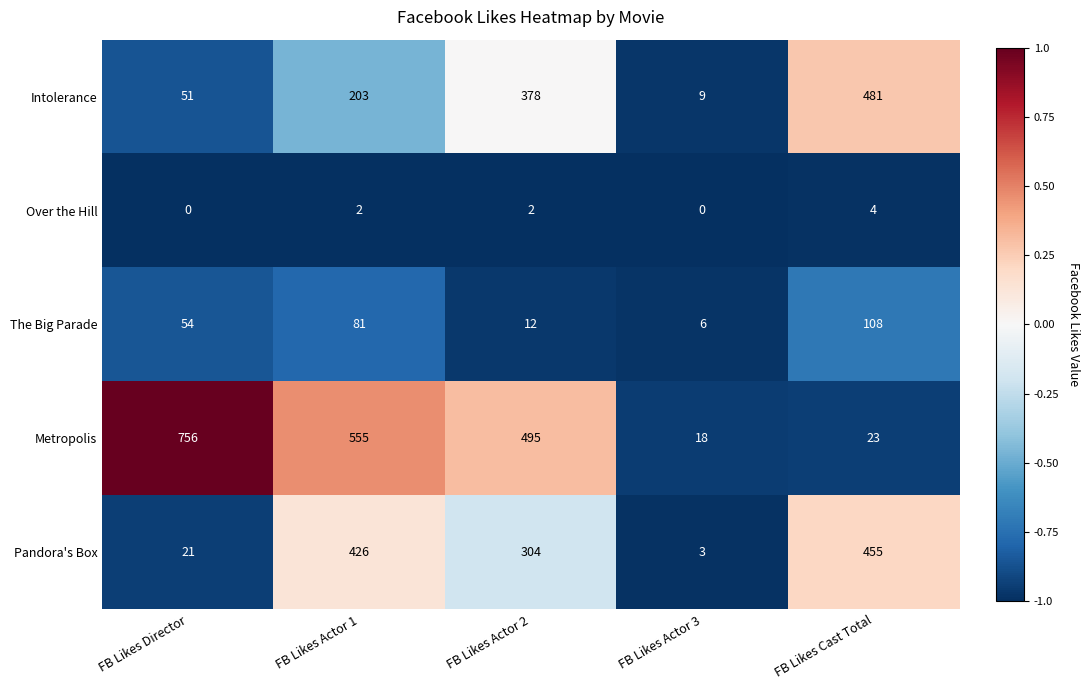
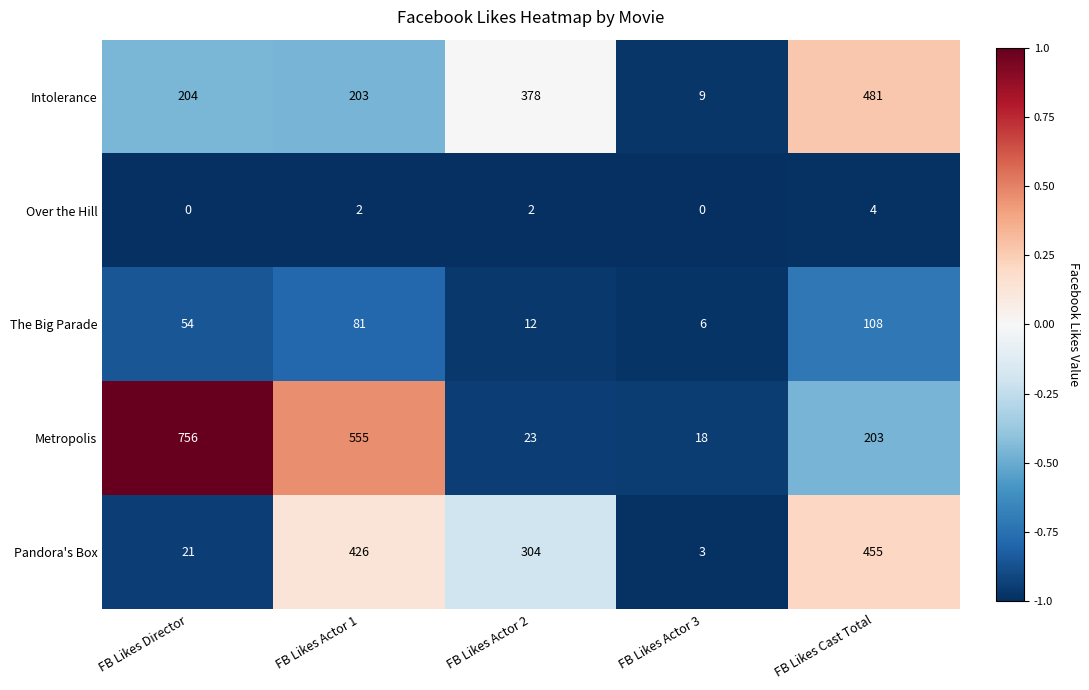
  {
    "Intolerance": {
-     "FB Likes Director": 51,
+     "FB Likes Director": 204,
      "FB Likes Actor 1": 203,
      "FB Likes Actor 2": 378,
      "FB Likes Actor 3": 9,
      "FB Likes Cast Total": 481
    },
    "Over the Hill": {
      "FB Likes Director": 0,
      "FB Likes Actor 1": 2,
      "FB Likes Actor 2": 2,
      "FB Likes Actor 3": 0,
      "FB Likes Cast Total": 4
    },
    "The Big Parade": {
      "FB Likes Director": 54,
      "FB Likes Actor 1": 81,
      "FB Likes Actor 2": 12,
      "FB Likes Actor 3": 6,
      "FB Likes Cast Total": 108
    },
    "Metropolis": {
      "FB Likes Director": 756,
      "FB Likes Actor 1": 555,
-     "FB Likes Actor 2": 495,
+     "FB Likes Actor 2": 23,
      "FB Likes Actor 3": 18,
-     "FB Likes Cast Total": 23
+     "FB Likes Cast Total": 203
    },
    "Pandora's Box": {
      "FB Likes Director": 21,
      "FB Likes Actor 1": 426,
      "FB Likes Actor 2": 304,
      "FB Likes Actor 3": 3,
      "FB Likes Cast Total": 455
    }
  }
